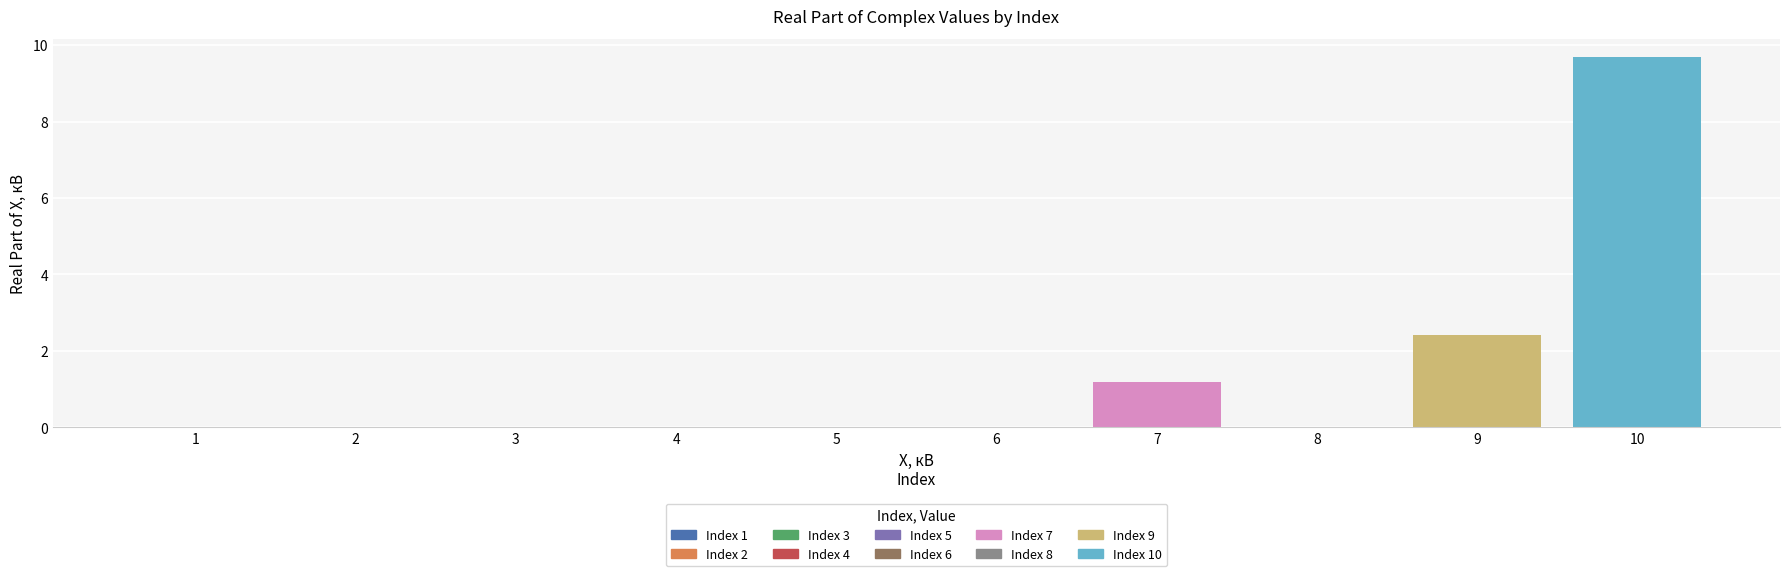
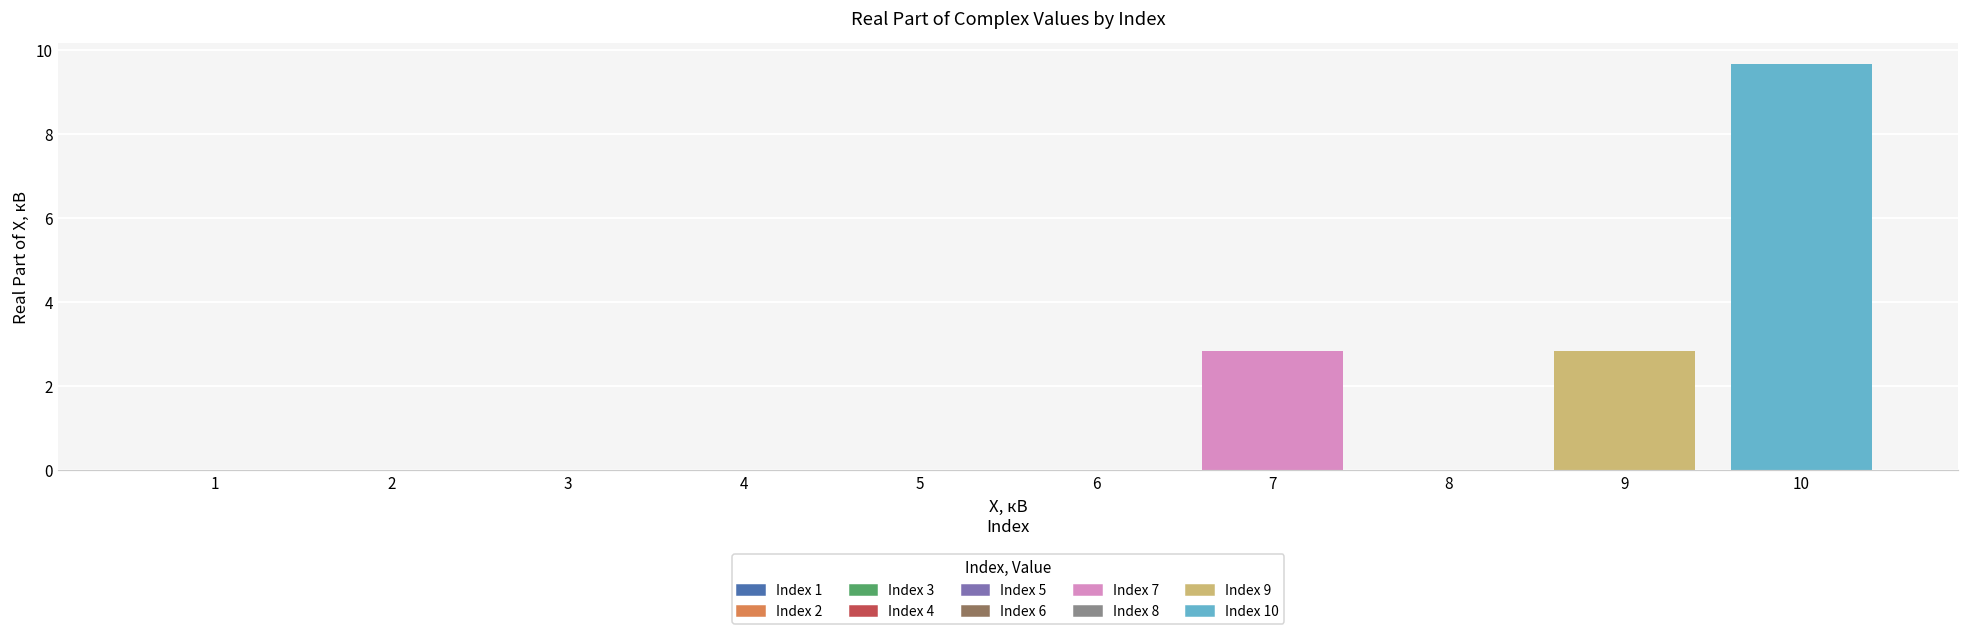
  {
    "1": 0.0,
    "2": 0.0,
    "3": 0.0,
    "4": 0.0,
    "5": 0.0,
    "6": 0.0,
-   "7": 1.2,
+   "7": 2.8,
    "8": 0.0,
-   "9": 2.4,
+   "9": 2.8,
    "10": 9.7
  }
